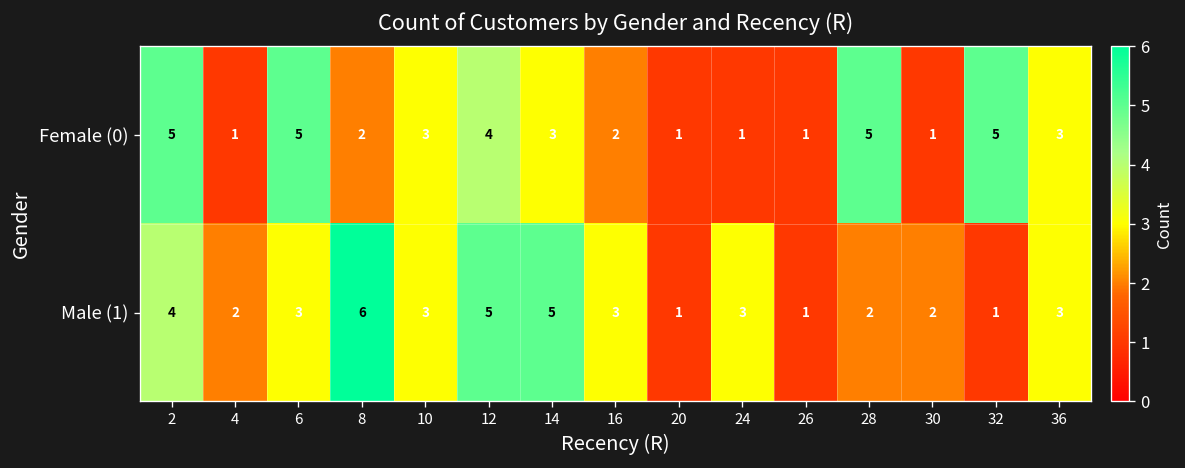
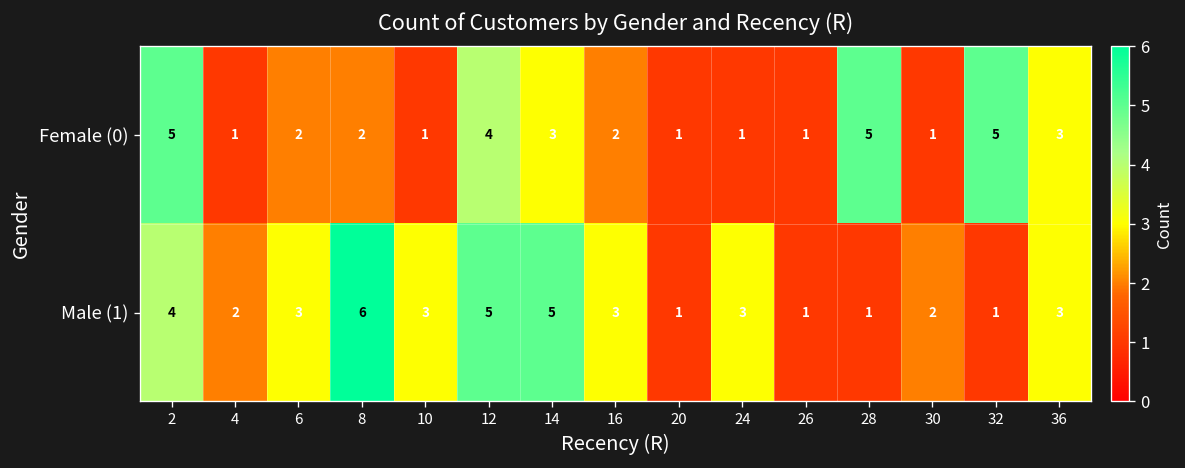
  {
    "Female (0)": {
      "2": 5,
      "4": 1,
-     "6": 5,
+     "6": 2,
      "8": 2,
-     "10": 3,
+     "10": 1,
      "12": 4,
      "14": 3,
      "16": 2,
      "20": 1,
      "24": 1,
      "26": 1,
      "28": 5,
      "30": 1,
      "32": 5,
      "36": 3
    },
    "Male (1)": {
      "2": 4,
      "4": 2,
      "6": 3,
      "8": 6,
      "10": 3,
      "12": 5,
      "14": 5,
      "16": 3,
      "20": 1,
      "24": 3,
      "26": 1,
-     "28": 2,
+     "28": 1,
      "30": 2,
      "32": 1,
      "36": 3
    }
  }
